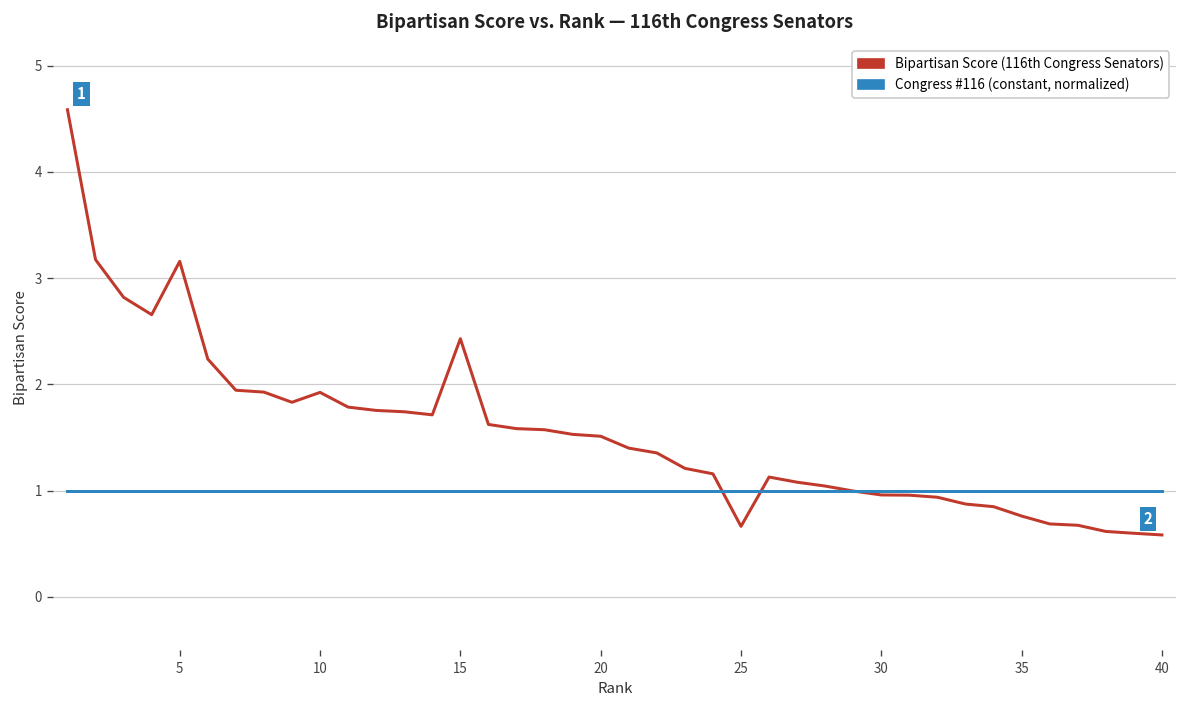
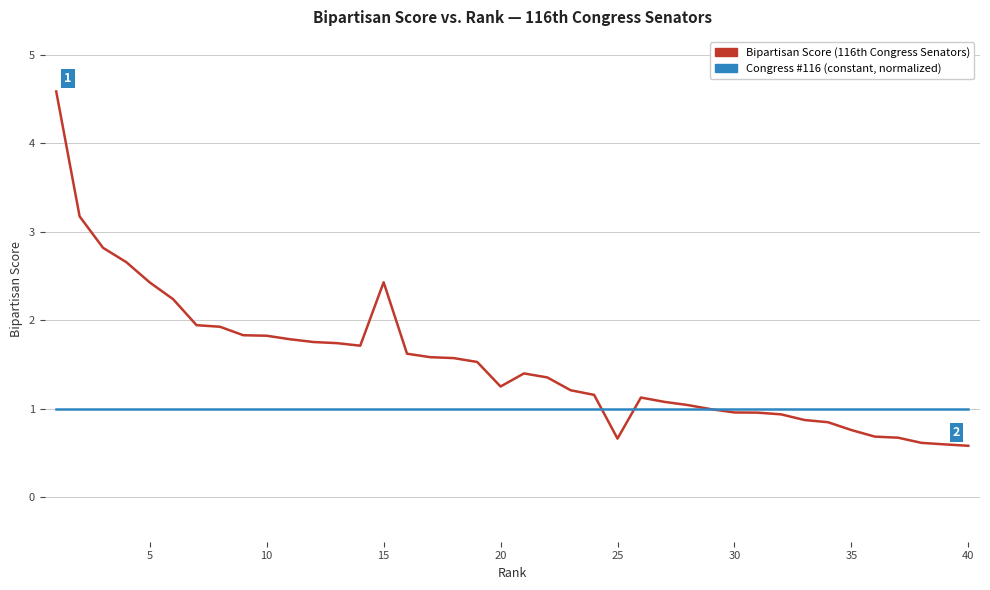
  {
    "Bipartisan Score (116th Congress Senators)": {
-     "5": 3.2,
-     "10": 1.9,
+     "5": 2.4,
+     "10": 1.8,
      "15": 2.4,
-     "20": 1.5,
+     "20": 1.3,
      "25": 0.7,
      "30": 1.0,
      "35": 0.8,
      "40": 0.6
    }
  }
